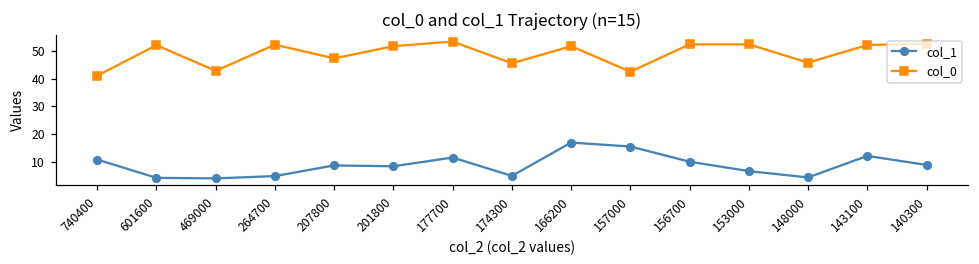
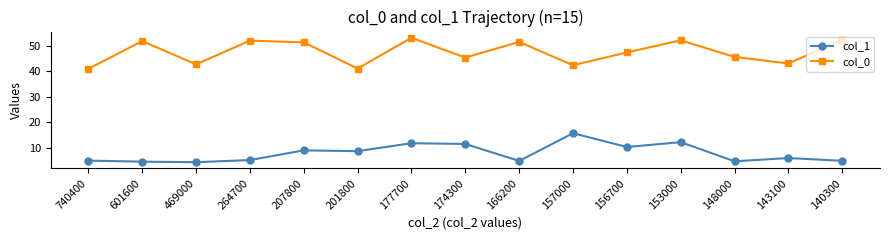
  {
    "col_1": {
-     "740400": 11,
+     "740400": 5,
      "601600": 4,
      "469000": 4,
      "264700": 5,
      "207800": 9,
      "201800": 9,
      "177700": 12,
-     "174300": 5,
-     "166200": 17,
+     "174300": 11,
+     "166200": 5,
      "157000": 16,
      "156700": 10,
-     "153000": 7,
+     "153000": 12,
      "148000": 5,
-     "143100": 12,
-     "140300": 9
+     "143100": 6,
+     "140300": 5
    },
    "col_0": {
      "740400": 41,
      "601600": 52,
      "469000": 43,
      "264700": 52,
-     "207800": 47,
-     "201800": 52,
+     "207800": 51,
+     "201800": 41,
      "177700": 53,
      "174300": 45,
      "166200": 52,
      "157000": 42,
-     "156700": 52,
+     "156700": 47,
      "153000": 52,
      "148000": 46,
-     "143100": 52
+     "143100": 43
    }
  }
